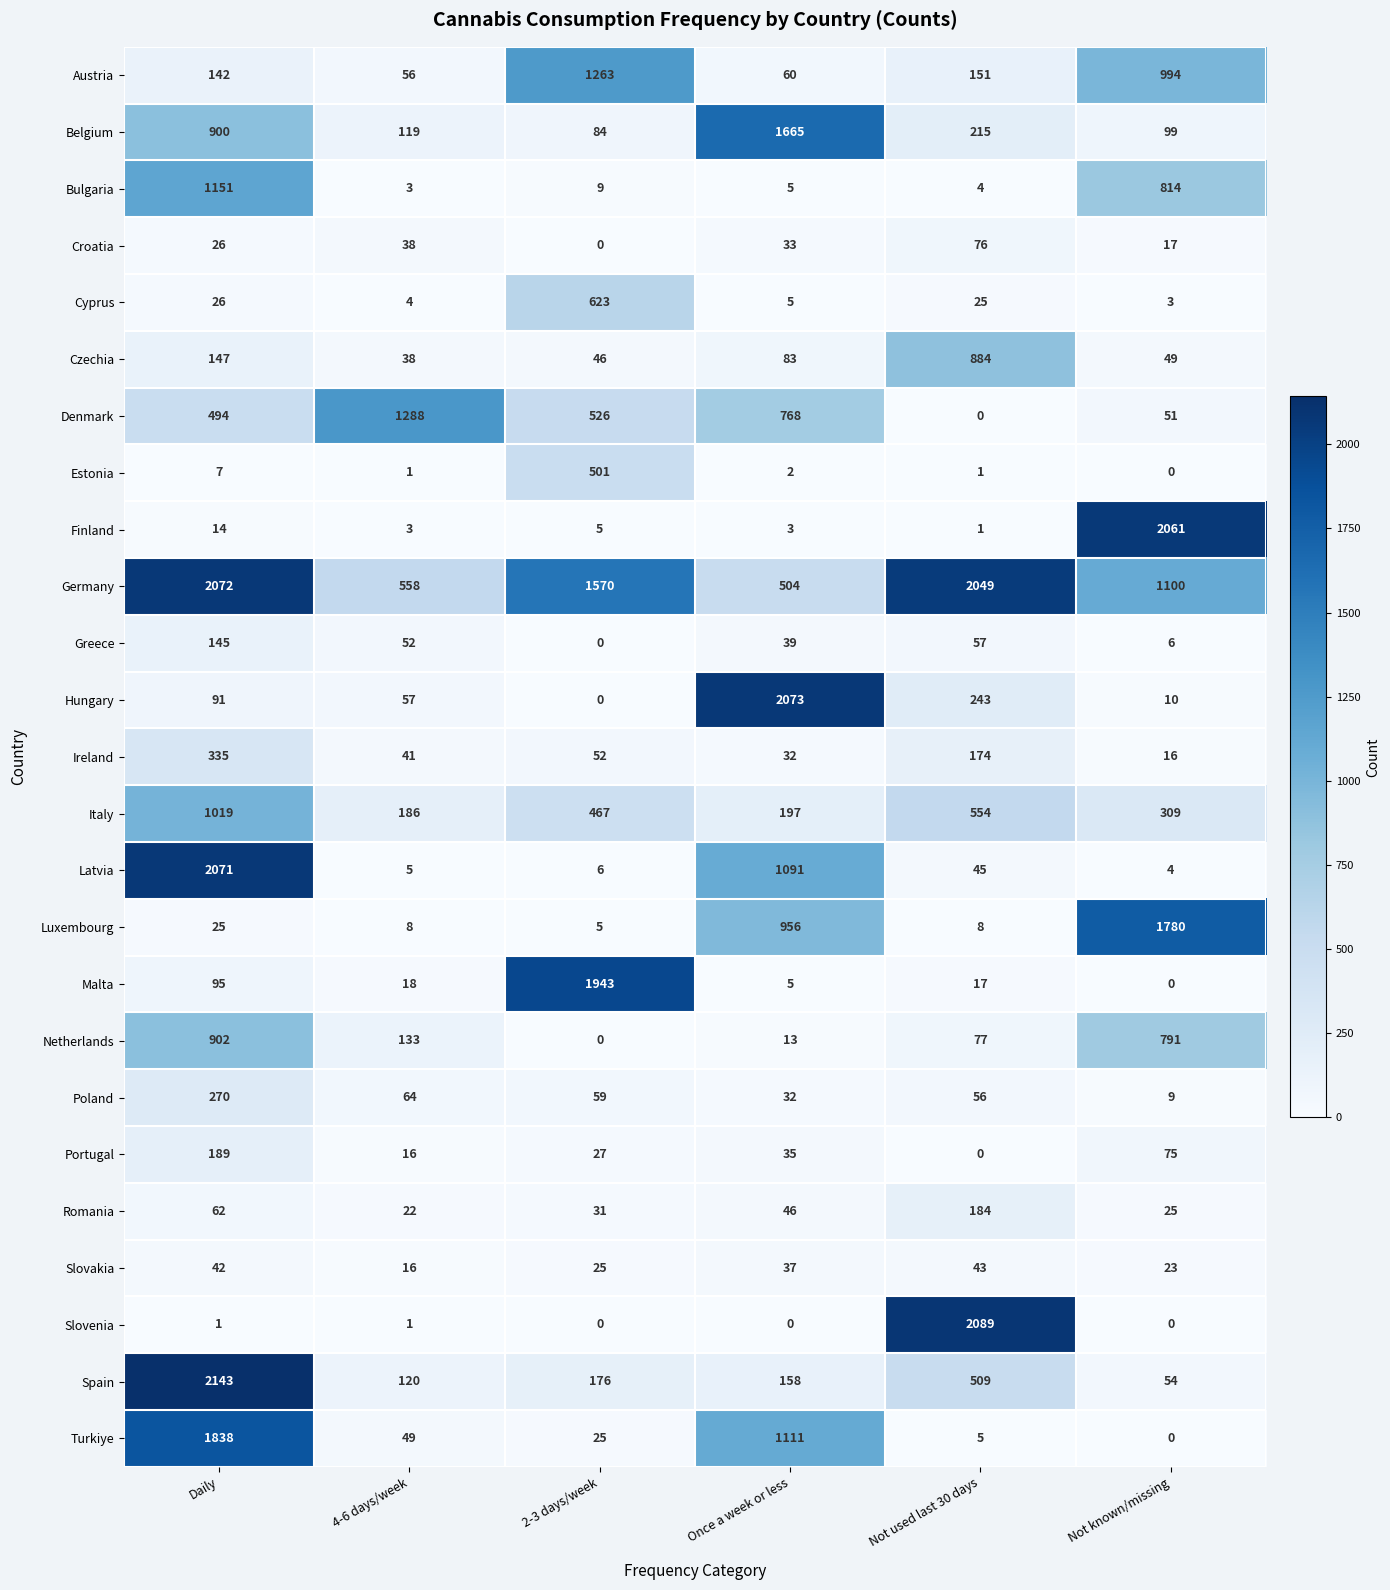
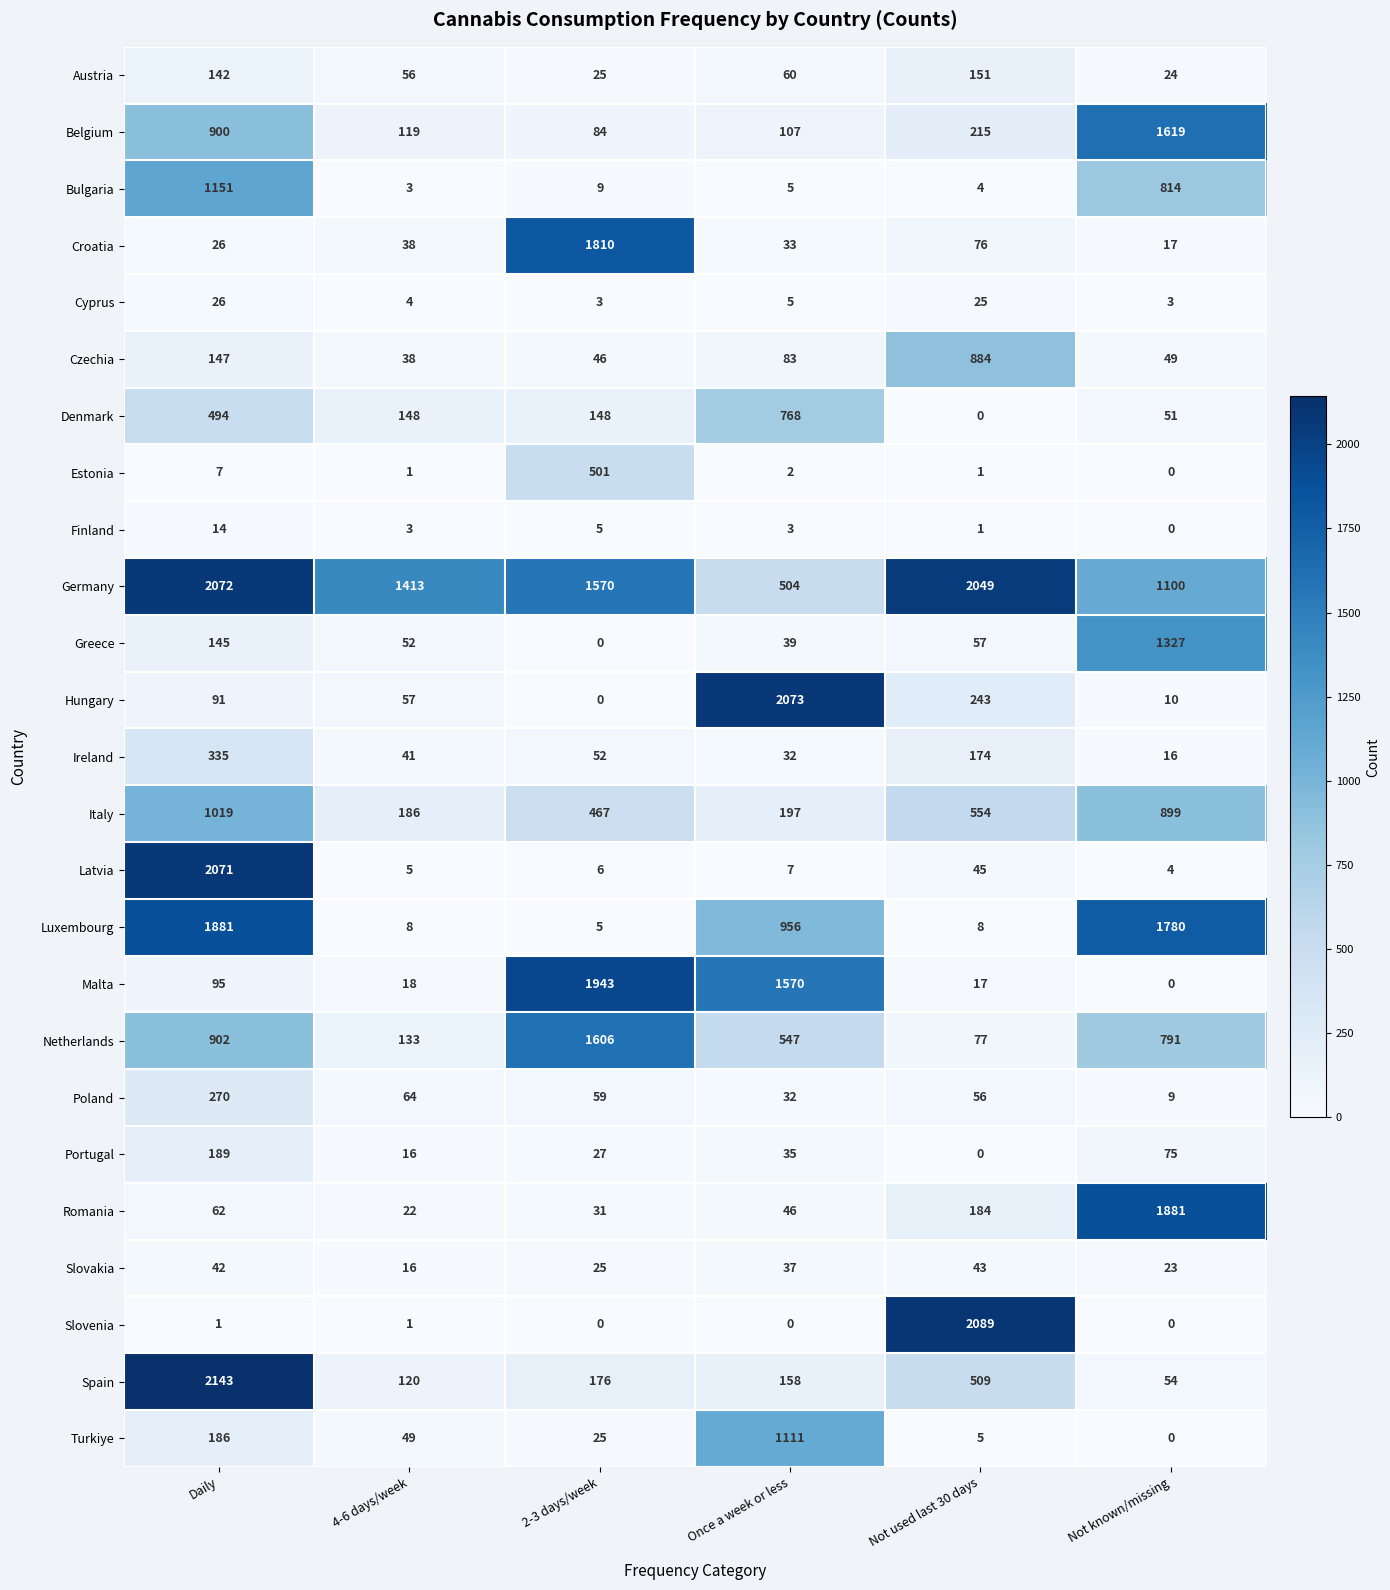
  {
    "Austria": {
      "Daily": 142,
      "4-6 days/week": 56,
-     "2-3 days/week": 1263,
+     "2-3 days/week": 25,
      "Once a week or less": 60,
      "Not used last 30 days": 151,
-     "Not known/missing": 994
+     "Not known/missing": 24
    },
    "Belgium": {
      "Daily": 900,
      "4-6 days/week": 119,
      "2-3 days/week": 84,
-     "Once a week or less": 1665,
+     "Once a week or less": 107,
      "Not used last 30 days": 215,
-     "Not known/missing": 99
+     "Not known/missing": 1619
    },
    "Bulgaria": {
      "Daily": 1151,
      "4-6 days/week": 3,
      "2-3 days/week": 9,
      "Once a week or less": 5,
      "Not used last 30 days": 4,
      "Not known/missing": 814
    },
    "Croatia": {
      "Daily": 26,
      "4-6 days/week": 38,
-     "2-3 days/week": 0,
+     "2-3 days/week": 1810,
      "Once a week or less": 33,
      "Not used last 30 days": 76,
      "Not known/missing": 17
    },
    "Cyprus": {
      "Daily": 26,
      "4-6 days/week": 4,
-     "2-3 days/week": 623,
+     "2-3 days/week": 3,
      "Once a week or less": 5,
      "Not used last 30 days": 25,
      "Not known/missing": 3
    },
    "Czechia": {
      "Daily": 147,
      "4-6 days/week": 38,
      "2-3 days/week": 46,
      "Once a week or less": 83,
      "Not used last 30 days": 884,
      "Not known/missing": 49
    },
    "Denmark": {
      "Daily": 494,
-     "4-6 days/week": 1288,
-     "2-3 days/week": 526,
+     "4-6 days/week": 148,
+     "2-3 days/week": 148,
      "Once a week or less": 768,
      "Not used last 30 days": 0,
      "Not known/missing": 51
    },
    "Estonia": {
      "Daily": 7,
      "4-6 days/week": 1,
      "2-3 days/week": 501,
      "Once a week or less": 2,
      "Not used last 30 days": 1,
      "Not known/missing": 0
    },
    "Finland": {
      "Daily": 14,
      "4-6 days/week": 3,
      "2-3 days/week": 5,
      "Once a week or less": 3,
      "Not used last 30 days": 1,
-     "Not known/missing": 2061
+     "Not known/missing": 0
    },
    "Germany": {
      "Daily": 2072,
-     "4-6 days/week": 558,
+     "4-6 days/week": 1413,
      "2-3 days/week": 1570,
      "Once a week or less": 504,
      "Not used last 30 days": 2049,
      "Not known/missing": 1100
    },
    "Greece": {
      "Daily": 145,
      "4-6 days/week": 52,
      "2-3 days/week": 0,
      "Once a week or less": 39,
      "Not used last 30 days": 57,
-     "Not known/missing": 6
+     "Not known/missing": 1327
    },
    "Hungary": {
      "Daily": 91,
      "4-6 days/week": 57,
      "2-3 days/week": 0,
      "Once a week or less": 2073,
      "Not used last 30 days": 243,
      "Not known/missing": 10
    },
    "Ireland": {
      "Daily": 335,
      "4-6 days/week": 41,
      "2-3 days/week": 52,
      "Once a week or less": 32,
      "Not used last 30 days": 174,
      "Not known/missing": 16
    },
    "Italy": {
      "Daily": 1019,
      "4-6 days/week": 186,
      "2-3 days/week": 467,
      "Once a week or less": 197,
      "Not used last 30 days": 554,
-     "Not known/missing": 309
+     "Not known/missing": 899
    },
    "Latvia": {
      "Daily": 2071,
      "4-6 days/week": 5,
      "2-3 days/week": 6,
-     "Once a week or less": 1091,
+     "Once a week or less": 7,
      "Not used last 30 days": 45,
      "Not known/missing": 4
    },
    "Luxembourg": {
-     "Daily": 25,
+     "Daily": 1881,
      "4-6 days/week": 8,
      "2-3 days/week": 5,
      "Once a week or less": 956,
      "Not used last 30 days": 8,
      "Not known/missing": 1780
    },
    "Malta": {
      "Daily": 95,
      "4-6 days/week": 18,
      "2-3 days/week": 1943,
-     "Once a week or less": 5,
+     "Once a week or less": 1570,
      "Not used last 30 days": 17,
      "Not known/missing": 0
    },
    "Netherlands": {
      "Daily": 902,
      "4-6 days/week": 133,
-     "2-3 days/week": 0,
-     "Once a week or less": 13,
+     "2-3 days/week": 1606,
+     "Once a week or less": 547,
      "Not used last 30 days": 77,
      "Not known/missing": 791
    },
    "Poland": {
      "Daily": 270,
      "4-6 days/week": 64,
      "2-3 days/week": 59,
      "Once a week or less": 32,
      "Not used last 30 days": 56,
      "Not known/missing": 9
    },
    "Portugal": {
      "Daily": 189,
      "4-6 days/week": 16,
      "2-3 days/week": 27,
      "Once a week or less": 35,
      "Not used last 30 days": 0,
      "Not known/missing": 75
    },
    "Romania": {
      "Daily": 62,
      "4-6 days/week": 22,
      "2-3 days/week": 31,
      "Once a week or less": 46,
      "Not used last 30 days": 184,
-     "Not known/missing": 25
+     "Not known/missing": 1881
    },
    "Slovakia": {
      "Daily": 42,
      "4-6 days/week": 16,
      "2-3 days/week": 25,
      "Once a week or less": 37,
      "Not used last 30 days": 43,
      "Not known/missing": 23
    },
    "Slovenia": {
      "Daily": 1,
      "4-6 days/week": 1,
      "2-3 days/week": 0,
      "Once a week or less": 0,
      "Not used last 30 days": 2089,
      "Not known/missing": 0
    },
    "Spain": {
      "Daily": 2143,
      "4-6 days/week": 120,
      "2-3 days/week": 176,
      "Once a week or less": 158,
      "Not used last 30 days": 509,
      "Not known/missing": 54
    },
    "Turkiye": {
-     "Daily": 1838,
+     "Daily": 186,
      "4-6 days/week": 49,
      "2-3 days/week": 25,
      "Once a week or less": 1111,
      "Not used last 30 days": 5,
      "Not known/missing": 0
    }
  }
